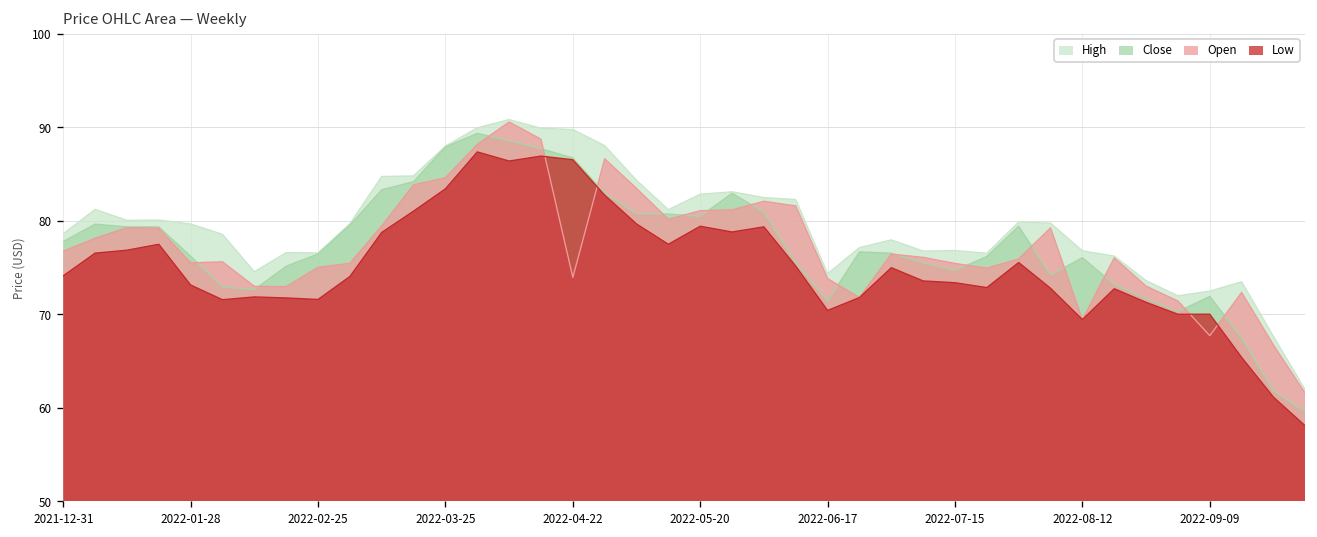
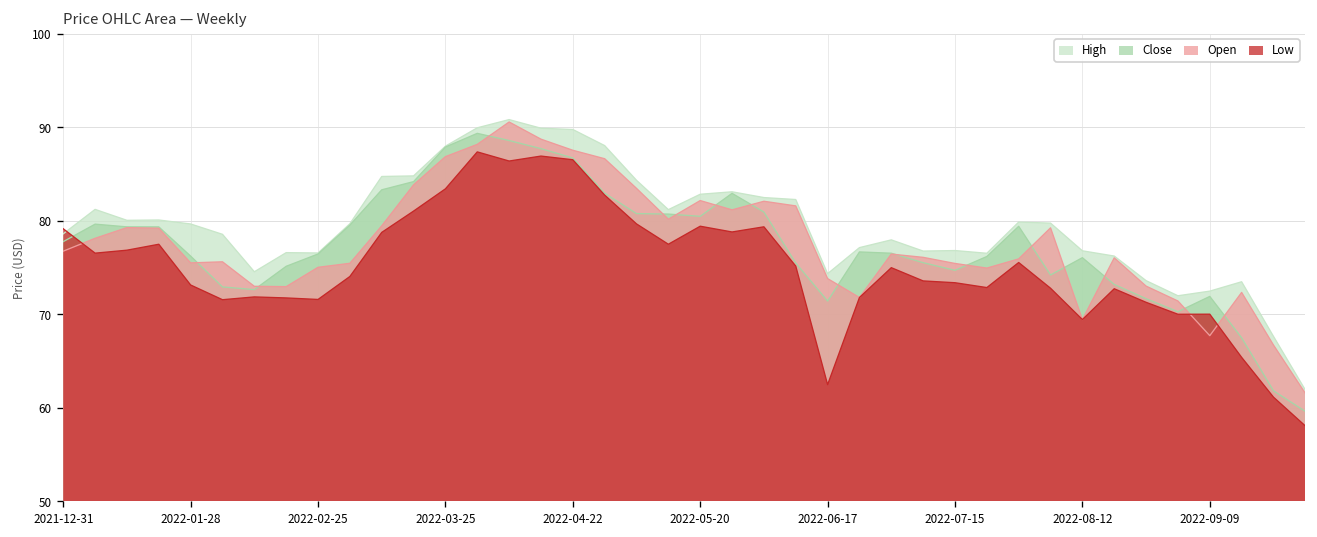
  {
    "Open": {
      "2021-12-31": 77,
      "2022-01-28": 75,
      "2022-02-25": 75,
-     "2022-03-25": 85,
-     "2022-04-22": 74,
-     "2022-05-20": 81,
+     "2022-03-25": 87,
+     "2022-04-22": 88,
+     "2022-05-20": 82,
      "2022-06-17": 74,
      "2022-07-15": 75,
      "2022-09-09": 68
    },
    "Low": {
-     "2021-12-31": 74,
+     "2021-12-31": 79,
      "2022-01-28": 73,
      "2022-02-25": 72,
      "2022-03-25": 83,
      "2022-05-20": 79,
-     "2022-06-17": 70,
+     "2022-06-17": 62,
      "2022-07-15": 73,
      "2022-09-09": 70
    }
  }
